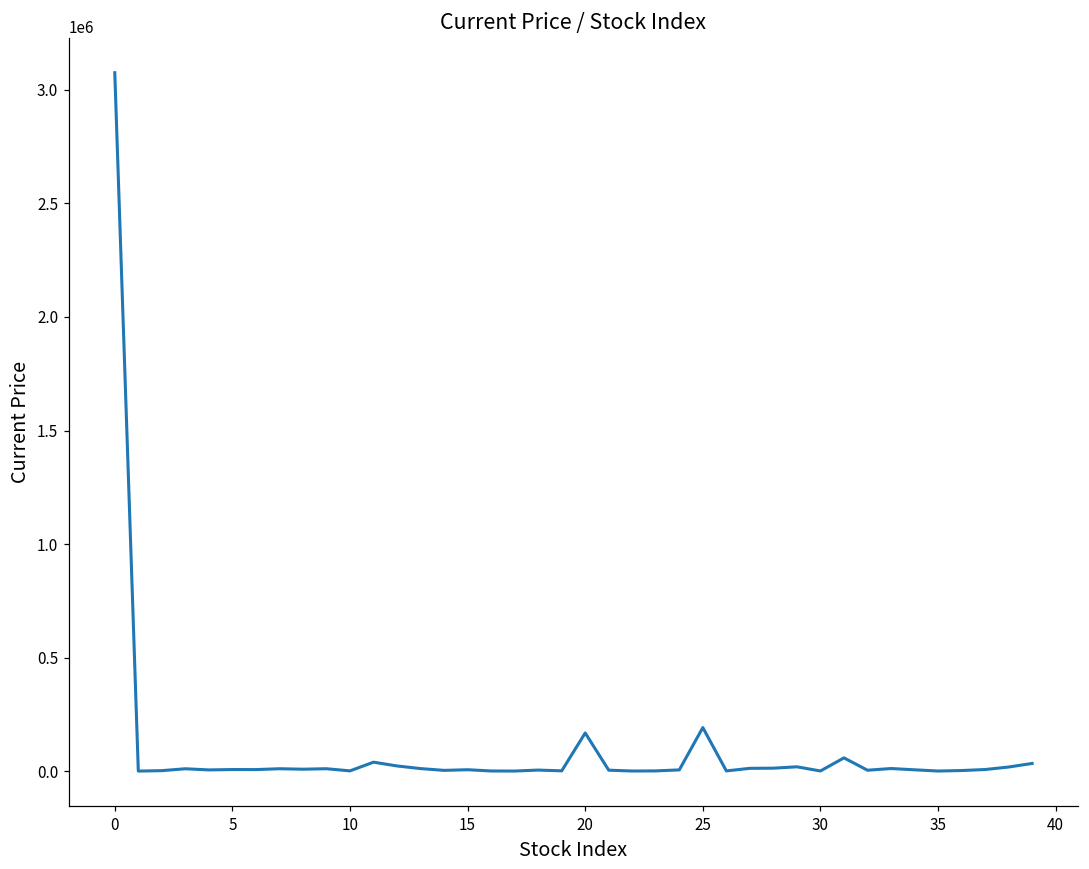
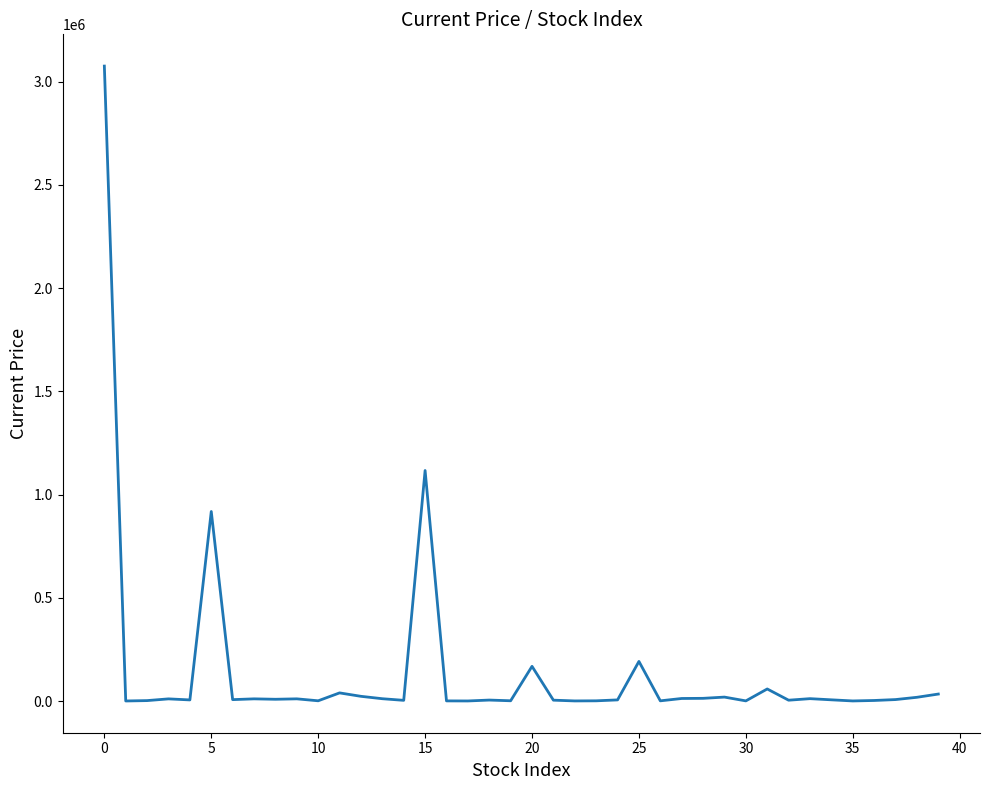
  {
    "0": 3080000,
-   "5": 10000,
+   "5": 920000,
    "10": 0,
-   "15": 10000,
+   "15": 1120000,
    "20": 170000,
    "25": 190000,
    "30": 0,
    "35": 0
  }
